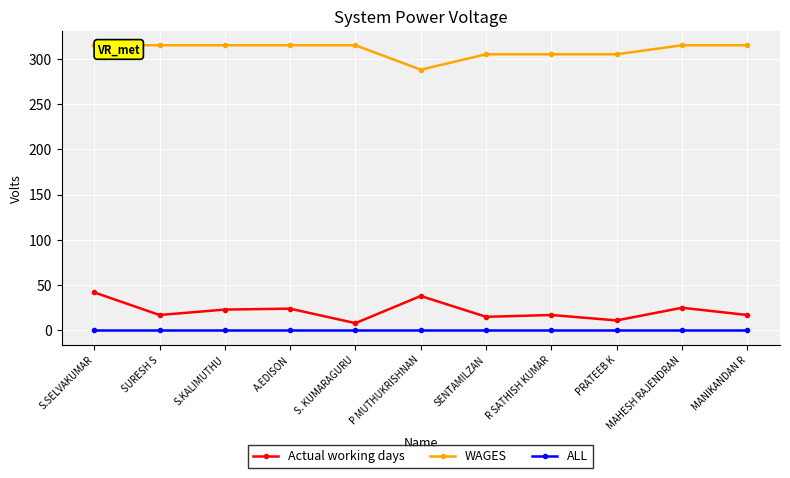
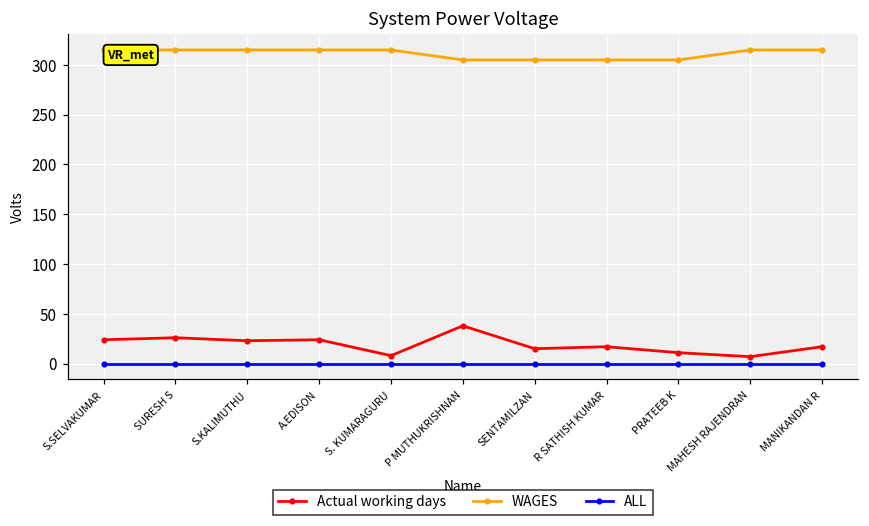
  {
    "Actual working days": {
-     "S.SELVAKUMAR": 40,
-     "SURESH S": 20,
+     "S.SELVAKUMAR": 20,
+     "SURESH S": 30,
      "S.KALIMUTHU": 20,
      "A.EDISON": 20,
      "S. KUMARAGURU": 10,
      "P MUTHUKRISHNAN": 40,
      "SENTAMILZAN": 20,
      "R SATHISH KUMAR": 20,
      "PRATEEB K": 10,
-     "MAHESH RAJENDRAN": 30,
+     "MAHESH RAJENDRAN": 10,
      "MANIKANDAN R": 20
    },
    "WAGES": {
      "SURESH S": 320,
      "S.KALIMUTHU": 320,
      "A.EDISON": 320,
      "S. KUMARAGURU": 320,
-     "P MUTHUKRISHNAN": 290,
+     "P MUTHUKRISHNAN": 310,
      "SENTAMILZAN": 310,
      "R SATHISH KUMAR": 310,
      "PRATEEB K": 310,
      "MAHESH RAJENDRAN": 320,
      "MANIKANDAN R": 320
    },
    "ALL": {
      "S.SELVAKUMAR": 0,
      "SURESH S": 0,
      "S.KALIMUTHU": 0,
      "A.EDISON": 0,
      "S. KUMARAGURU": 0,
      "P MUTHUKRISHNAN": 0,
      "SENTAMILZAN": 0,
      "R SATHISH KUMAR": 0,
      "PRATEEB K": 0,
      "MAHESH RAJENDRAN": 0,
      "MANIKANDAN R": 0
    }
  }
